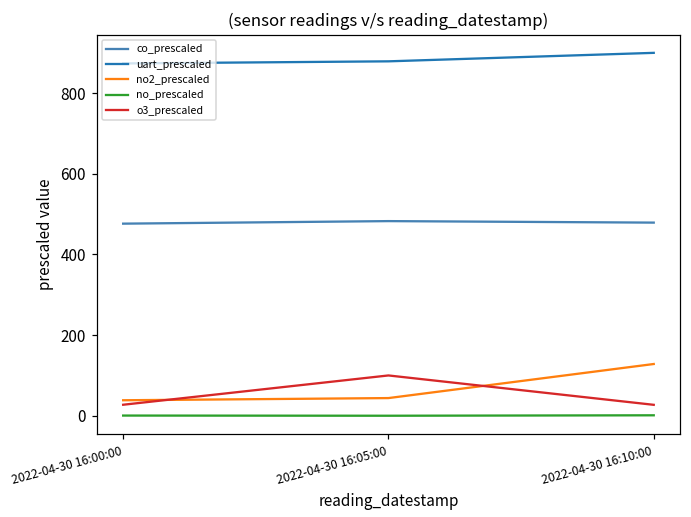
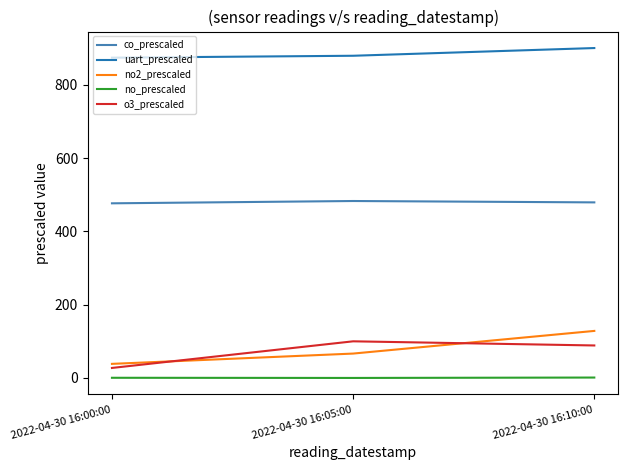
  {
    "no2_prescaled": {
      "2022-04-30 16:00:00": 40,
-     "2022-04-30 16:05:00": 40,
+     "2022-04-30 16:05:00": 70,
      "2022-04-30 16:10:00": 130
    },
    "no_prescaled": {
      "2022-04-30 16:00:00": 0,
      "2022-04-30 16:05:00": 0,
      "2022-04-30 16:10:00": 0
    },
    "o3_prescaled": {
      "2022-04-30 16:00:00": 30,
      "2022-04-30 16:05:00": 100,
-     "2022-04-30 16:10:00": 30
+     "2022-04-30 16:10:00": 90
    }
  }
